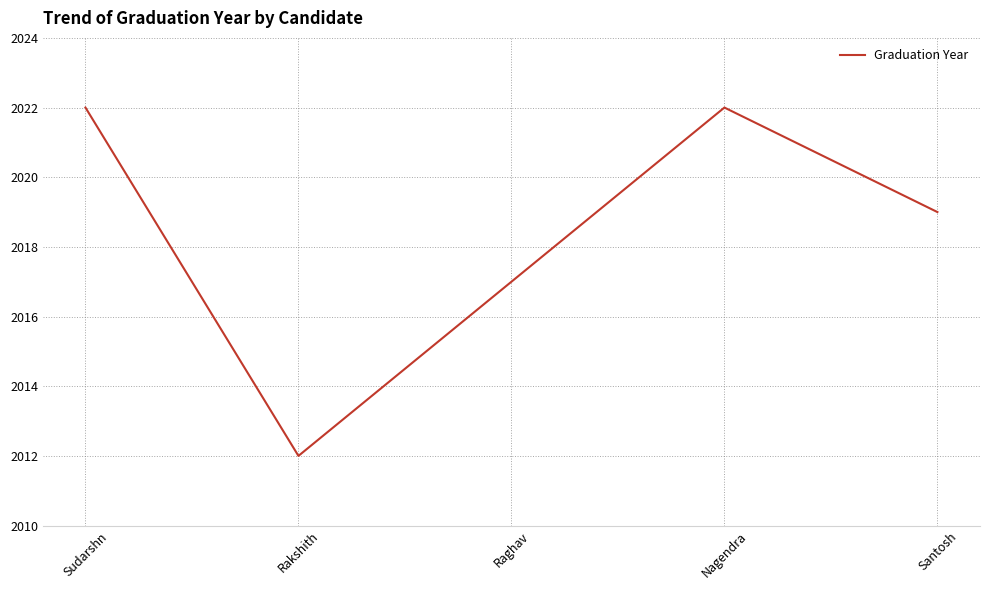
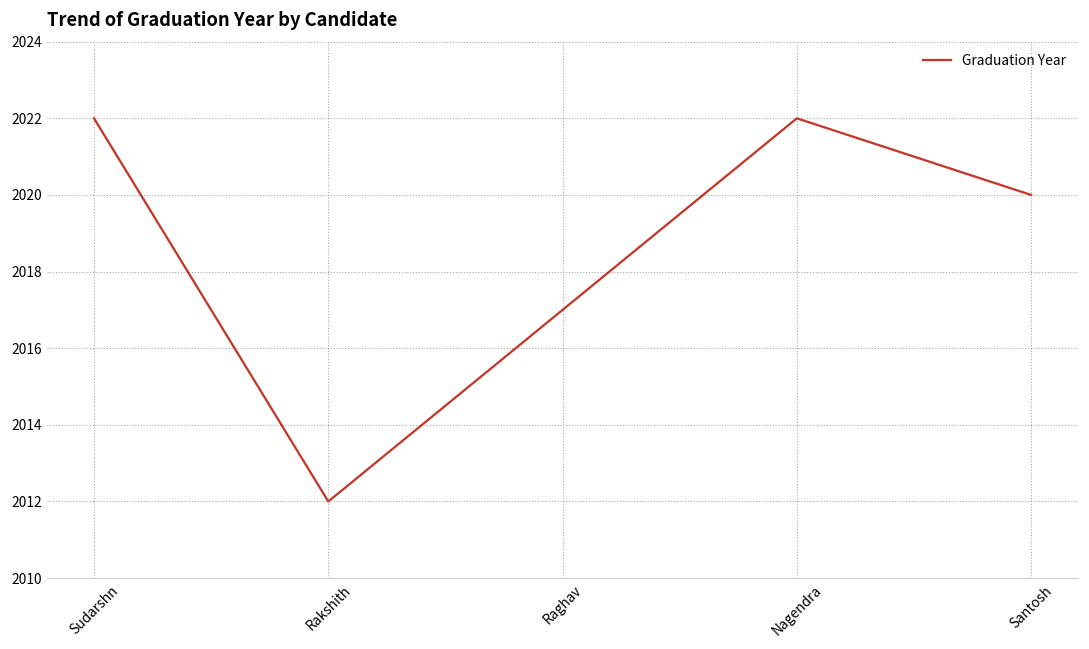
  {
    "Sudarshn": 2022,
    "Rakshith": 2012,
    "Raghav": 2017,
    "Nagendra": 2022,
-   "Santosh": 2019
+   "Santosh": 2020
  }
